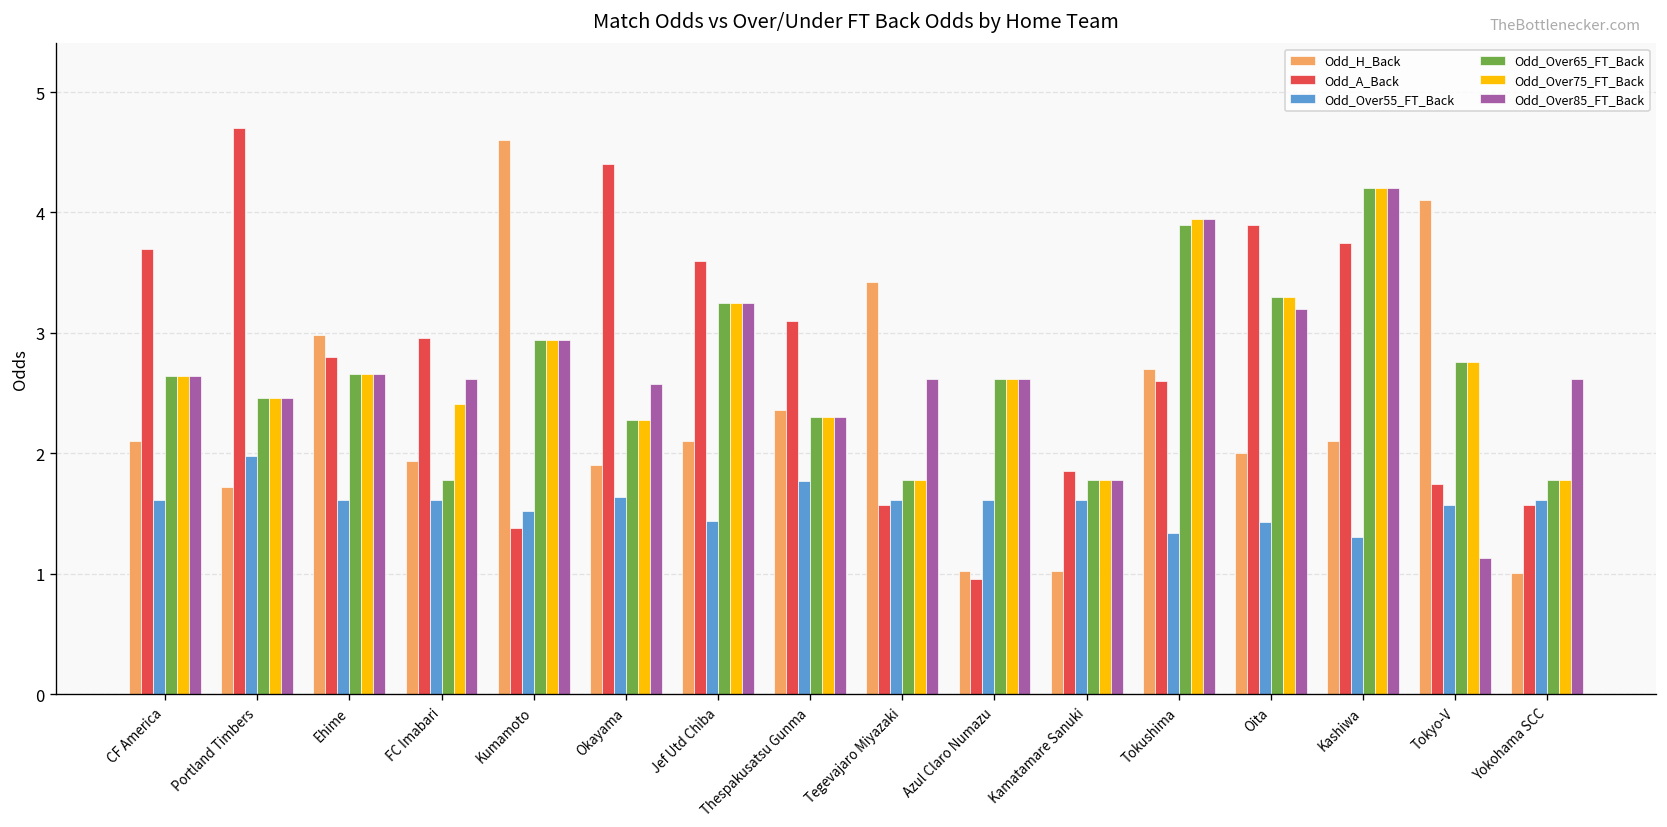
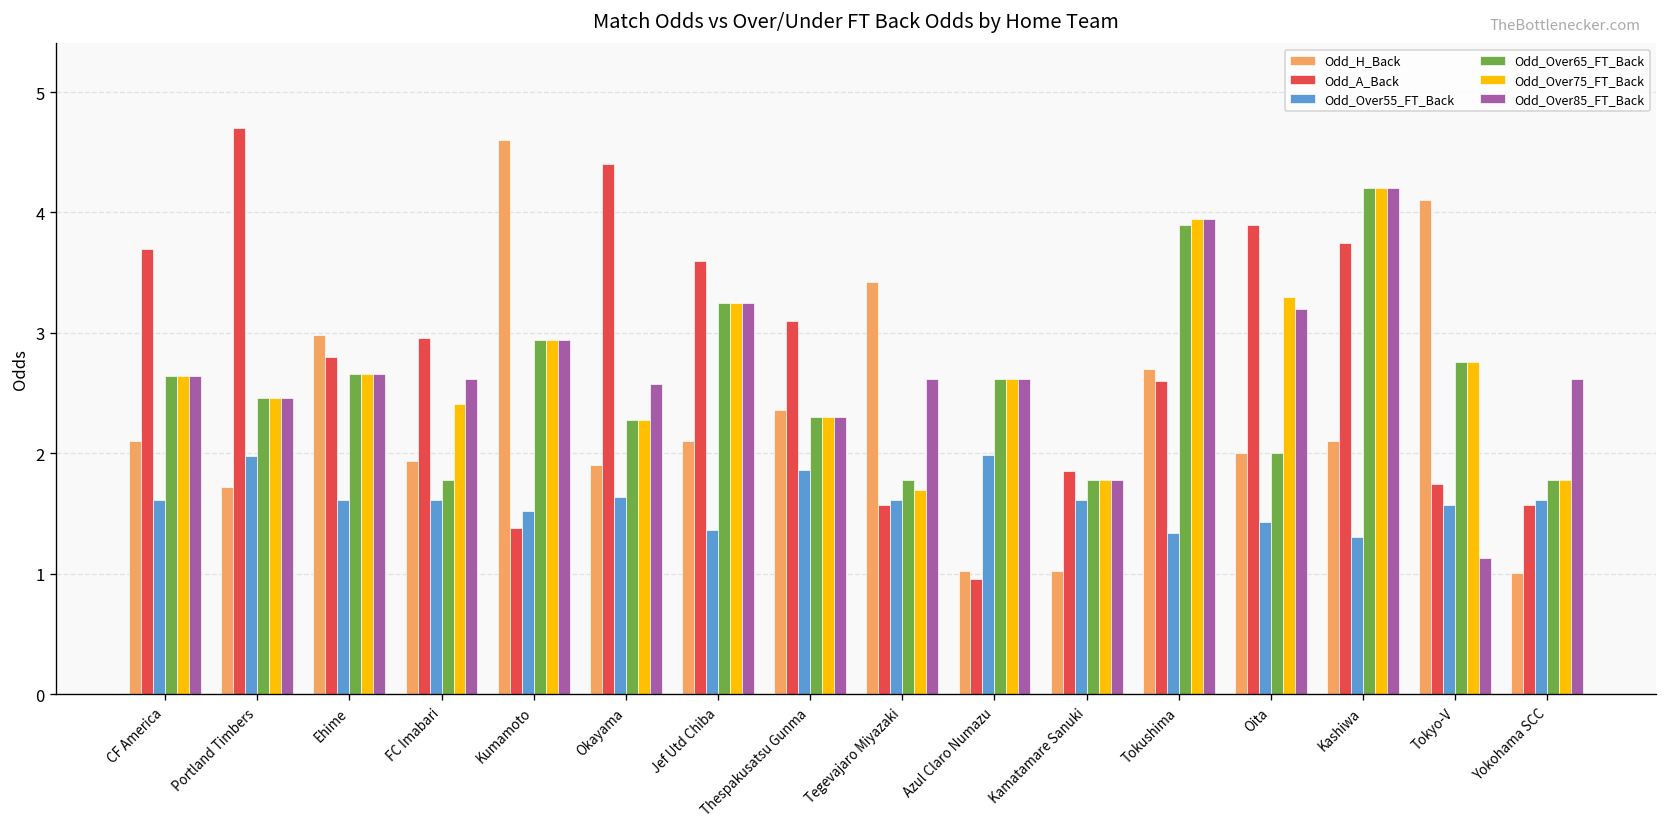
  {
    "Odd_H_Back": {
      "CF America": 2.10,
      "Portland Timbers": 1.72,
      "Ehime": 2.98,
      "FC Imabari": 1.94,
      "Kumamoto": 4.60,
      "Okayama": 1.90,
      "Jef Utd Chiba": 2.10,
      "Thespakusatsu Gunma": 2.36,
      "Tegevajaro Miyazaki": 3.42,
      "Azul Claro Numazu": 1.02,
      "Kamatamare Sanuki": 1.02,
      "Tokushima": 2.70,
      "Oita": 2.00,
      "Kashiwa": 2.10,
      "Tokyo-V": 4.10,
      "Yokohama SCC": 1.01
    },
    "Odd_A_Back": {
      "CF America": 3.70,
      "Portland Timbers": 4.70,
      "Ehime": 2.80,
      "FC Imabari": 2.96,
      "Kumamoto": 1.38,
      "Okayama": 4.40,
      "Jef Utd Chiba": 3.60,
      "Thespakusatsu Gunma": 3.10,
      "Tegevajaro Miyazaki": 1.57,
      "Azul Claro Numazu": 0.96,
      "Kamatamare Sanuki": 1.85,
      "Tokushima": 2.60,
      "Oita": 3.90,
      "Kashiwa": 3.75,
      "Tokyo-V": 1.75,
      "Yokohama SCC": 1.57
    },
    "Odd_Over55_FT_Back": {
      "CF America": 1.61,
      "Portland Timbers": 1.98,
      "Ehime": 1.61,
      "FC Imabari": 1.61,
      "Kumamoto": 1.52,
      "Okayama": 1.64,
-     "Jef Utd Chiba": 1.44,
-     "Thespakusatsu Gunma": 1.77,
+     "Jef Utd Chiba": 1.36,
+     "Thespakusatsu Gunma": 1.86,
      "Tegevajaro Miyazaki": 1.61,
-     "Azul Claro Numazu": 1.61,
+     "Azul Claro Numazu": 1.99,
      "Kamatamare Sanuki": 1.61,
      "Tokushima": 1.34,
      "Oita": 1.43,
      "Kashiwa": 1.31,
      "Tokyo-V": 1.57,
      "Yokohama SCC": 1.61
    },
    "Odd_Over65_FT_Back": {
      "CF America": 2.64,
      "Portland Timbers": 2.46,
      "Ehime": 2.66,
      "FC Imabari": 1.8,
      "Kumamoto": 2.94,
      "Okayama": 2.3,
      "Jef Utd Chiba": 3.25,
      "Thespakusatsu Gunma": 2.3,
      "Tegevajaro Miyazaki": 1.8,
      "Azul Claro Numazu": 2.6,
      "Kamatamare Sanuki": 1.8,
      "Tokushima": 3.9,
-     "Oita": 3.3,
+     "Oita": 2.0,
      "Kashiwa": 4.2,
      "Tokyo-V": 2.76,
      "Yokohama SCC": 1.8
    },
    "Odd_Over75_FT_Back": {
      "CF America": 2.64,
      "Portland Timbers": 2.46,
      "Ehime": 2.66,
      "FC Imabari": 2.41,
      "Kumamoto": 2.94,
      "Okayama": 2.28,
      "Jef Utd Chiba": 3.25,
      "Thespakusatsu Gunma": 2.30,
-     "Tegevajaro Miyazaki": 1.78,
+     "Tegevajaro Miyazaki": 1.70,
      "Azul Claro Numazu": 2.62,
      "Kamatamare Sanuki": 1.78,
      "Tokushima": 3.95,
      "Oita": 3.30,
      "Kashiwa": 4.20,
      "Tokyo-V": 2.76,
      "Yokohama SCC": 1.78
    },
    "Odd_Over85_FT_Back": {
      "CF America": 2.64,
      "Portland Timbers": 2.46,
      "Ehime": 2.66,
      "FC Imabari": 2.62,
      "Kumamoto": 2.94,
      "Okayama": 2.58,
      "Jef Utd Chiba": 3.25,
      "Thespakusatsu Gunma": 2.30,
      "Tegevajaro Miyazaki": 2.62,
      "Azul Claro Numazu": 2.62,
      "Kamatamare Sanuki": 1.78,
      "Tokushima": 3.95,
      "Oita": 3.20,
      "Kashiwa": 4.20,
      "Tokyo-V": 1.13,
      "Yokohama SCC": 2.62
    }
  }
